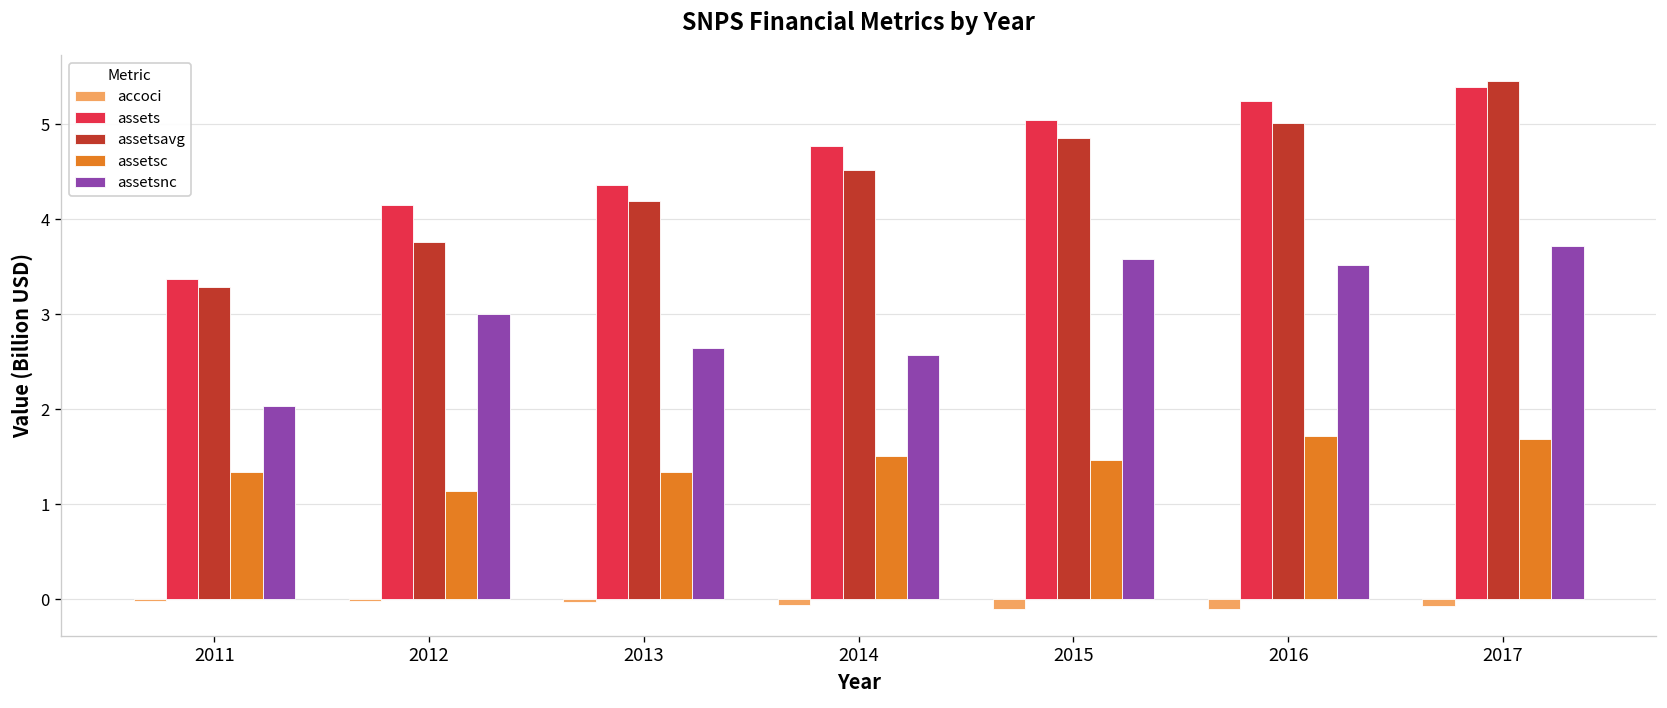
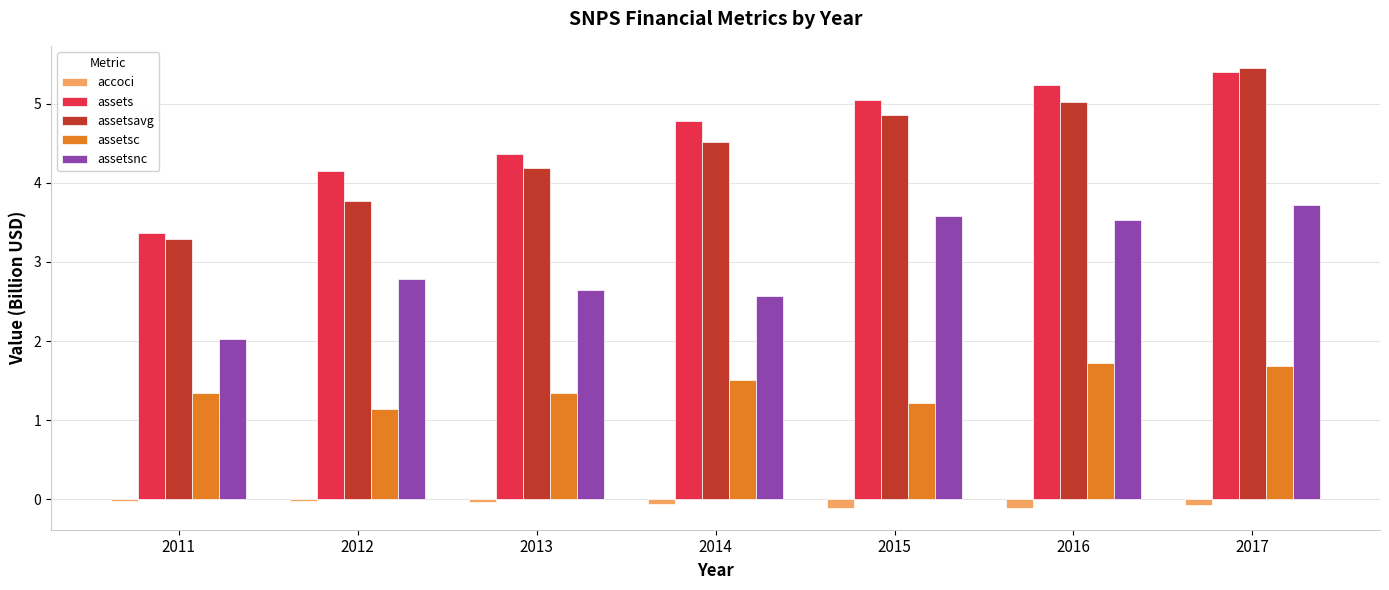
  {
    "accoci": {
      "2014": -0.1,
      "2015": -0.1,
      "2016": -0.1,
      "2017": -0.1
    },
    "assetsc": {
      "2011": 1.3,
      "2012": 1.1,
      "2013": 1.3,
      "2014": 1.5,
-     "2015": 1.5,
+     "2015": 1.2,
      "2016": 1.7,
      "2017": 1.7
    },
    "assetsnc": {
      "2011": 2.0,
-     "2012": 3.0,
+     "2012": 2.8,
      "2013": 2.6,
      "2014": 2.6,
      "2015": 3.6,
      "2016": 3.5,
      "2017": 3.7
    }
  }
